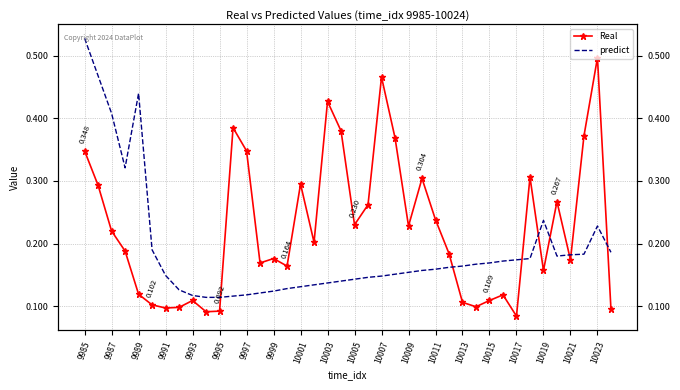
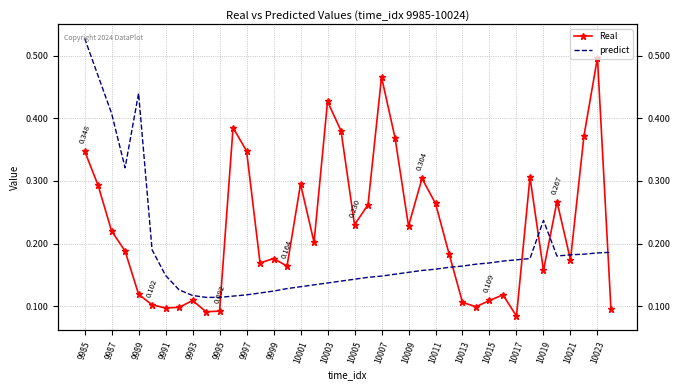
  {
    "Real": {
      "9987": 0.22,
      "9991": 0.10,
      "9993": 0.11,
      "9997": 0.35,
      "10001": 0.30,
      "10003": 0.43,
      "10007": 0.47,
      "10009": 0.23,
-     "10011": 0.24,
+     "10011": 0.26,
      "10013": 0.11,
      "10017": 0.08,
      "10019": 0.16,
      "10021": 0.17
    },
    "predict": {
      "9987": 0.41,
      "9989": 0.44,
      "9993": 0.12,
      "9997": 0.12,
      "9999": 0.12,
      "10001": 0.13,
      "10003": 0.14,
      "10005": 0.14,
      "10007": 0.15,
      "10009": 0.15,
      "10011": 0.16,
      "10013": 0.16,
      "10015": 0.17,
      "10017": 0.17,
      "10019": 0.24,
      "10021": 0.18,
-     "10023": 0.23
+     "10023": 0.19
    }
  }
